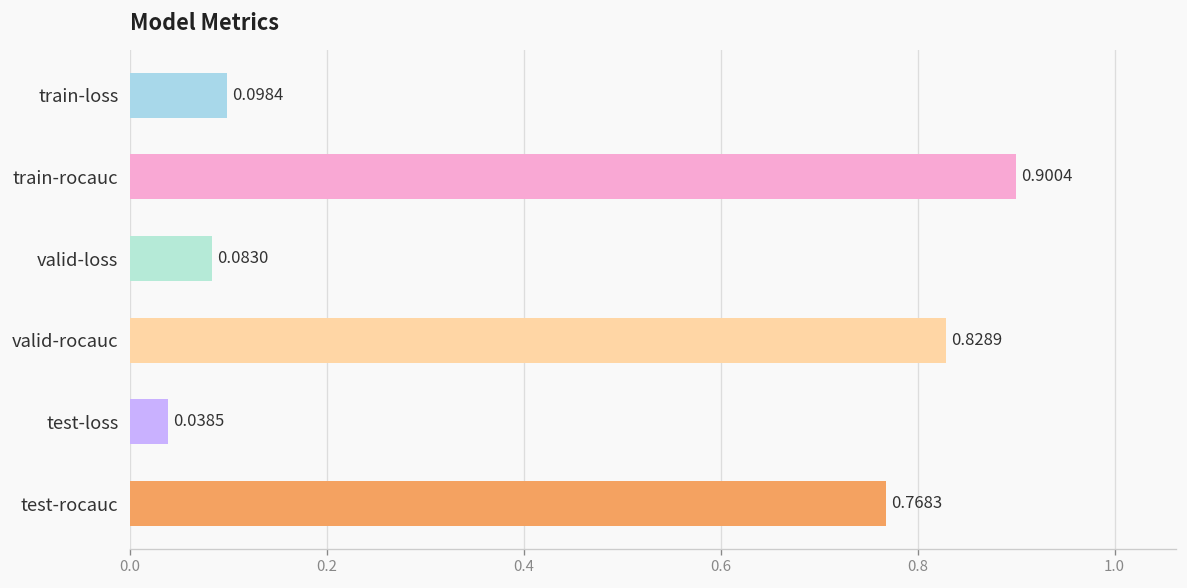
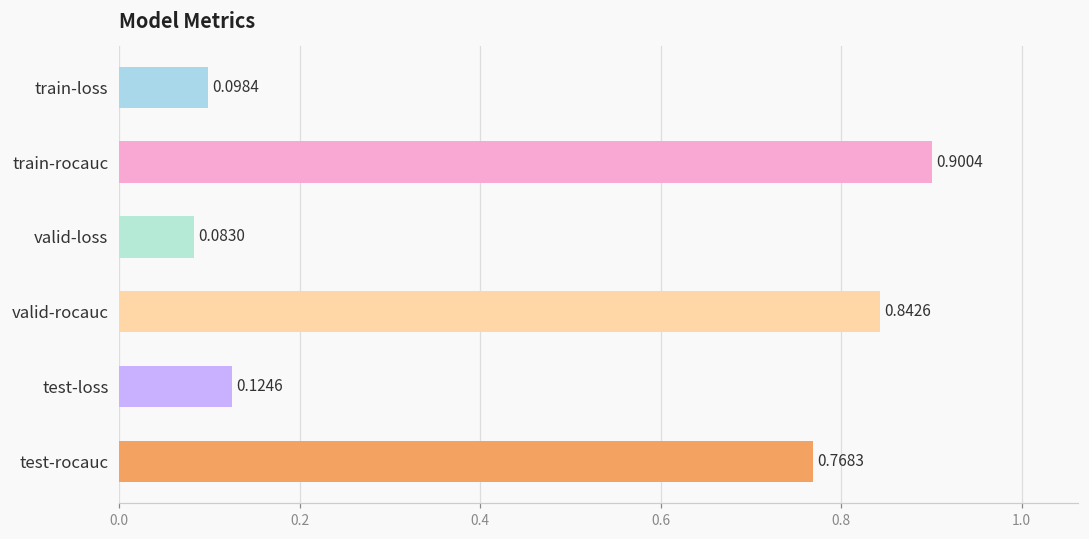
  {
    "train-loss": 0.0984,
    "train-rocauc": 0.9004,
    "valid-loss": 0.0830,
-   "valid-rocauc": 0.8289,
-   "test-loss": 0.0385,
+   "valid-rocauc": 0.8426,
+   "test-loss": 0.1246,
    "test-rocauc": 0.7683
  }
